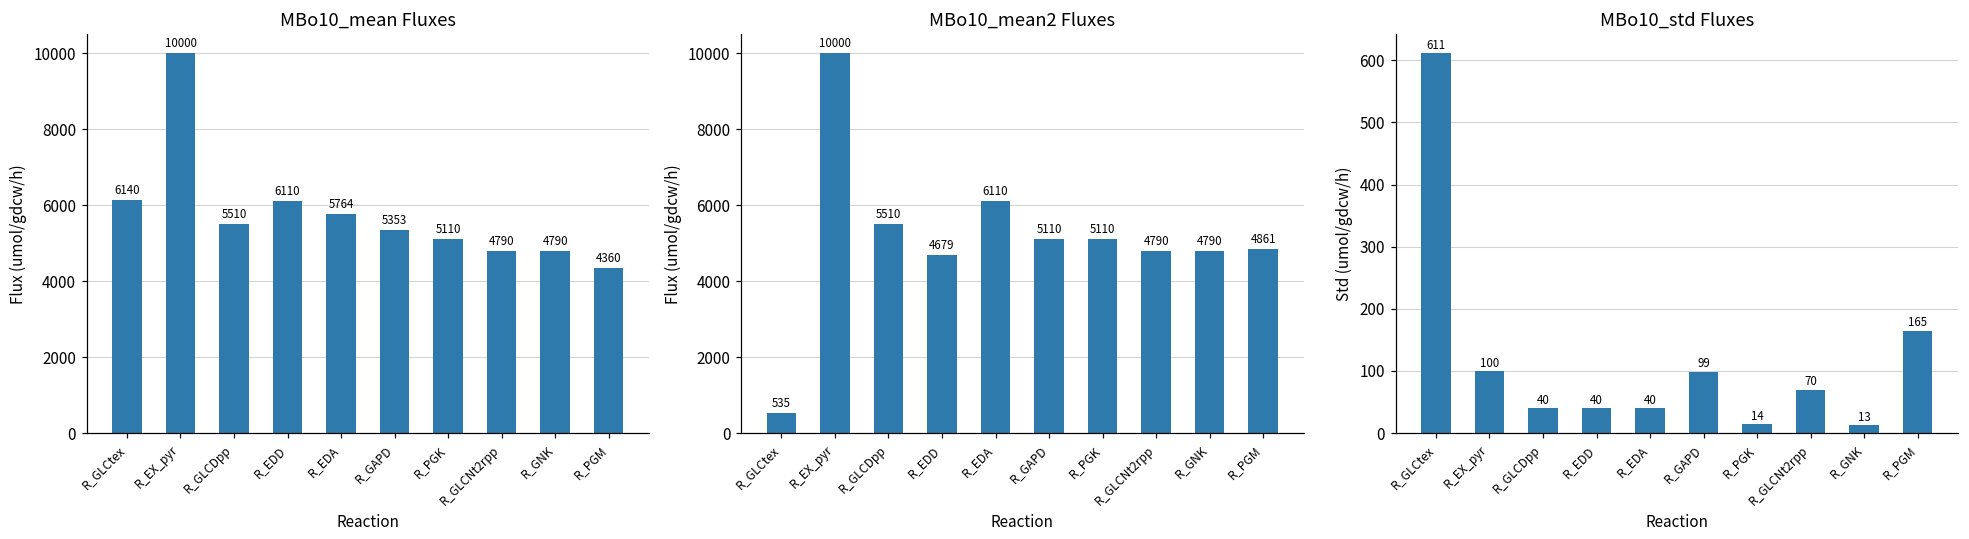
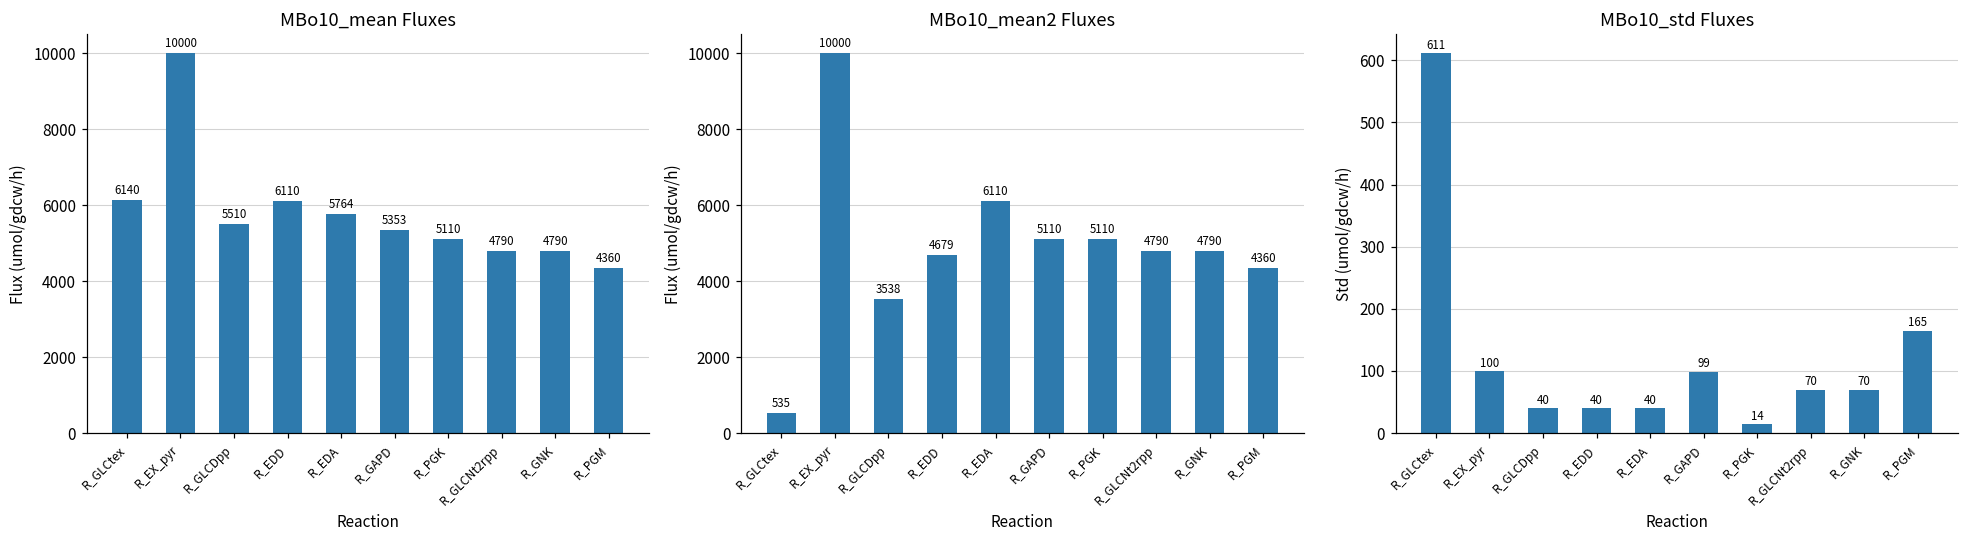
  {
    "MBo10_mean Fluxes": {
      "R_GLCtex": 6140,
      "R_EX_pyr": 10000,
      "R_GLCDpp": 5510,
      "R_EDD": 6110,
      "R_EDA": 5764,
      "R_GAPD": 5353,
      "R_PGK": 5110,
      "R_GLCNt2rpp": 4790,
      "R_GNK": 4790,
      "R_PGM": 4360
    },
    "MBo10_mean2 Fluxes": {
      "R_GLCtex": 535,
      "R_EX_pyr": 10000,
-     "R_GLCDpp": 5510,
+     "R_GLCDpp": 3538,
      "R_EDD": 4679,
      "R_EDA": 6110,
      "R_GAPD": 5110,
      "R_PGK": 5110,
      "R_GLCNt2rpp": 4790,
      "R_GNK": 4790,
-     "R_PGM": 4861
+     "R_PGM": 4360
    },
    "MBo10_std Fluxes": {
      "R_GLCtex": 611,
      "R_EX_pyr": 100,
      "R_GLCDpp": 40,
      "R_EDD": 40,
      "R_EDA": 40,
      "R_GAPD": 99,
      "R_PGK": 14,
      "R_GLCNt2rpp": 70,
-     "R_GNK": 13,
+     "R_GNK": 70,
      "R_PGM": 165
    }
  }
